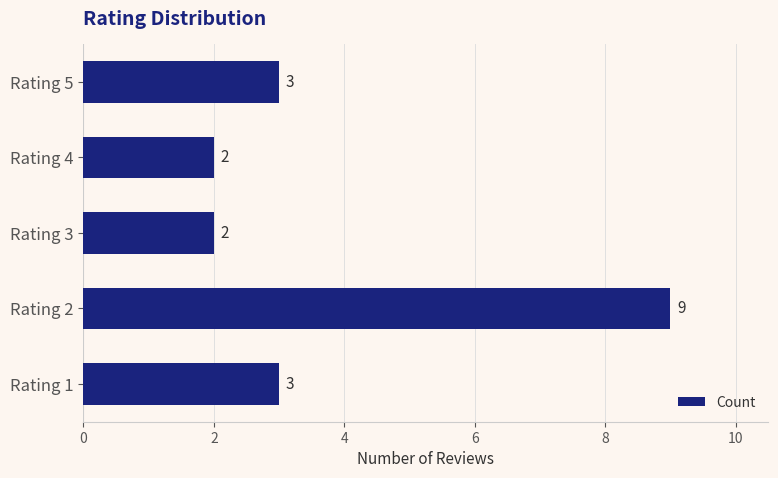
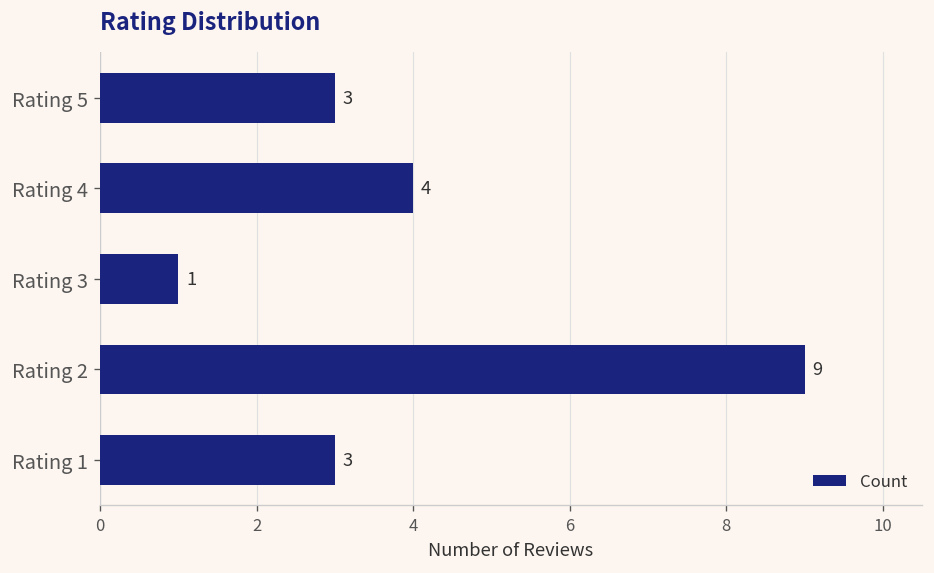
  {
    "Rating 5": 3,
-   "Rating 4": 2,
-   "Rating 3": 2,
+   "Rating 4": 4,
+   "Rating 3": 1,
    "Rating 2": 9,
    "Rating 1": 3
  }
